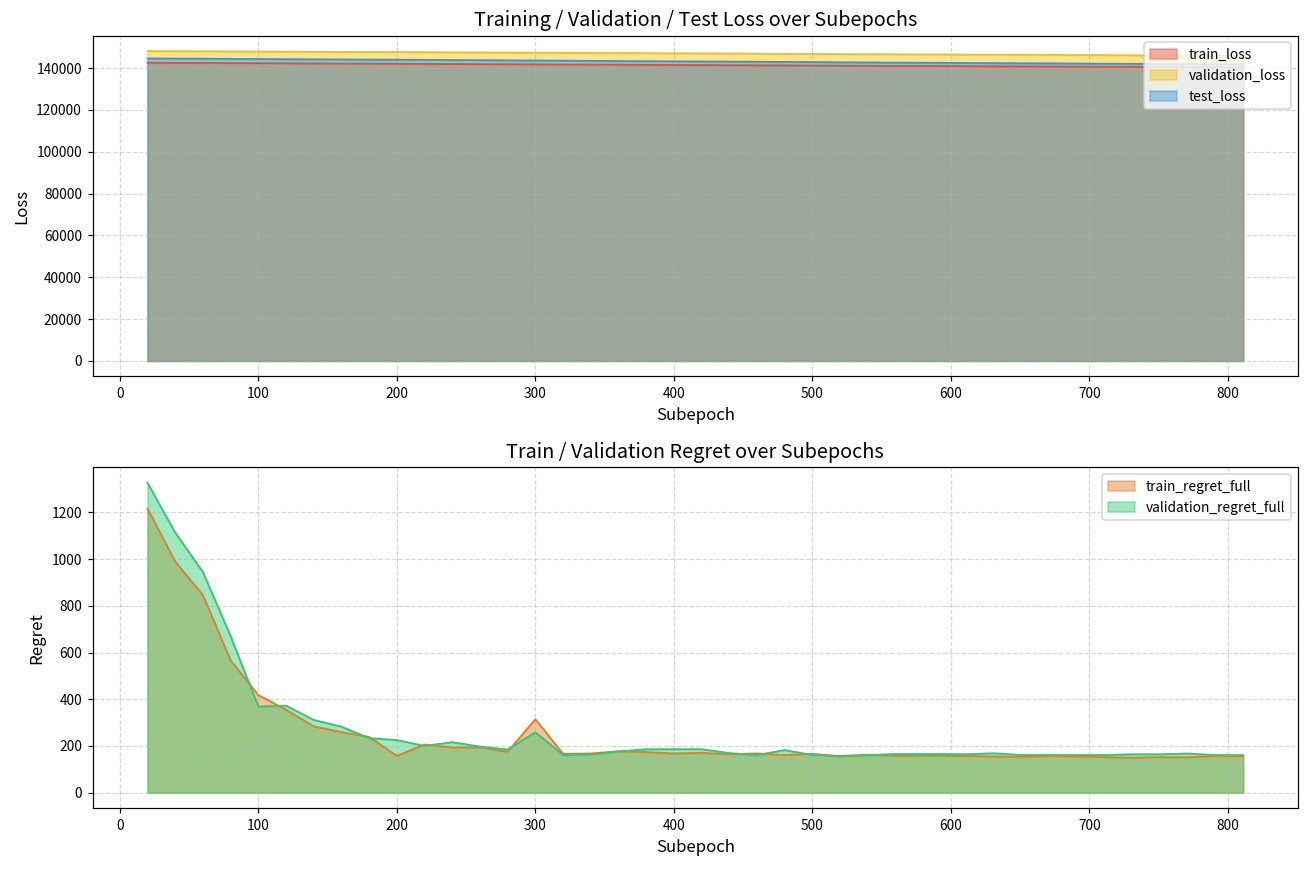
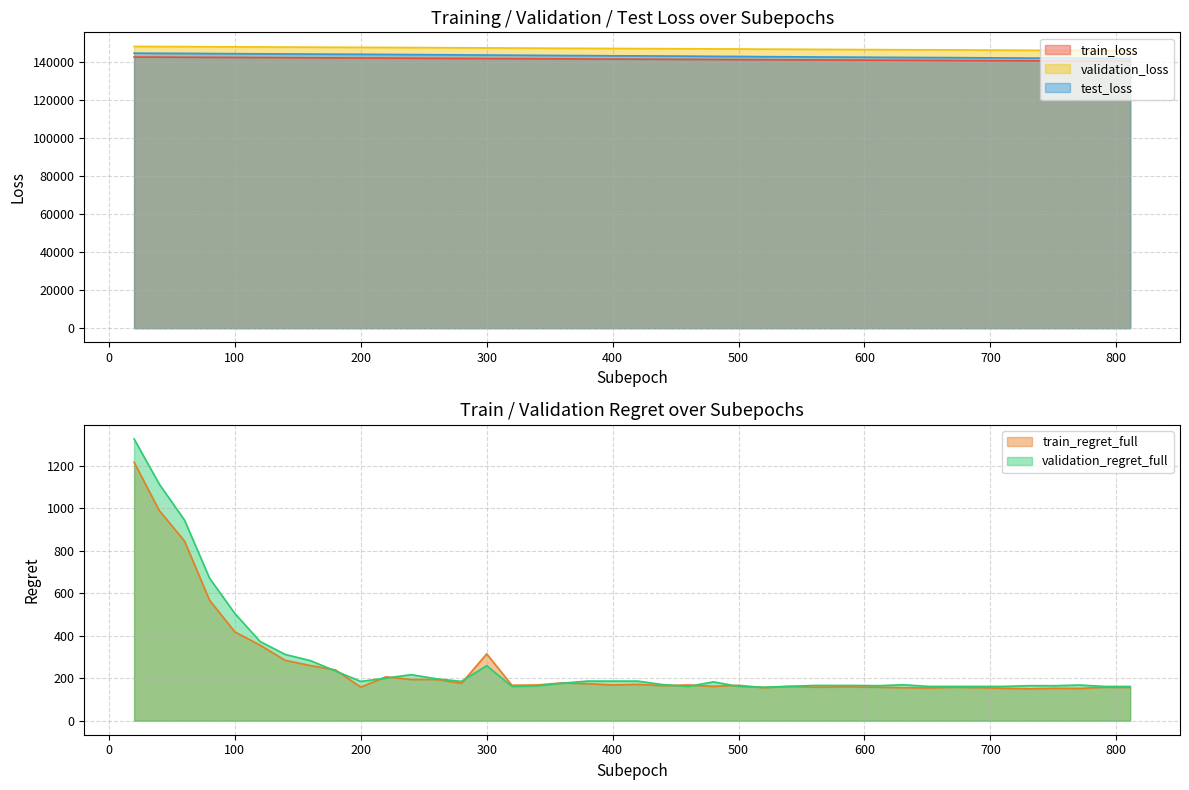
  {
    "Training / Validation / Test Loss over Subepochs": {
      "train_loss": {
        "100": 142000,
        "200": 142000,
        "300": 142000,
        "400": 141000,
        "500": 141000
      },
      "validation_loss": {
        "100": 148000,
        "200": 148000,
        "300": 147000,
        "400": 147000,
        "500": 147000
      },
      "test_loss": {
        "100": 144000,
        "200": 144000,
        "300": 144000,
        "400": 143000,
        "500": 143000
      }
    },
    "Train / Validation Regret over Subepochs": {
      "train_regret_full": {
        "100": 420,
        "200": 160,
        "300": 310,
        "400": 170
      },
      "validation_regret_full": {
-       "100": 370,
-       "200": 230,
+       "100": 500,
+       "200": 180,
        "300": 260,
        "400": 190
      }
    }
  }
